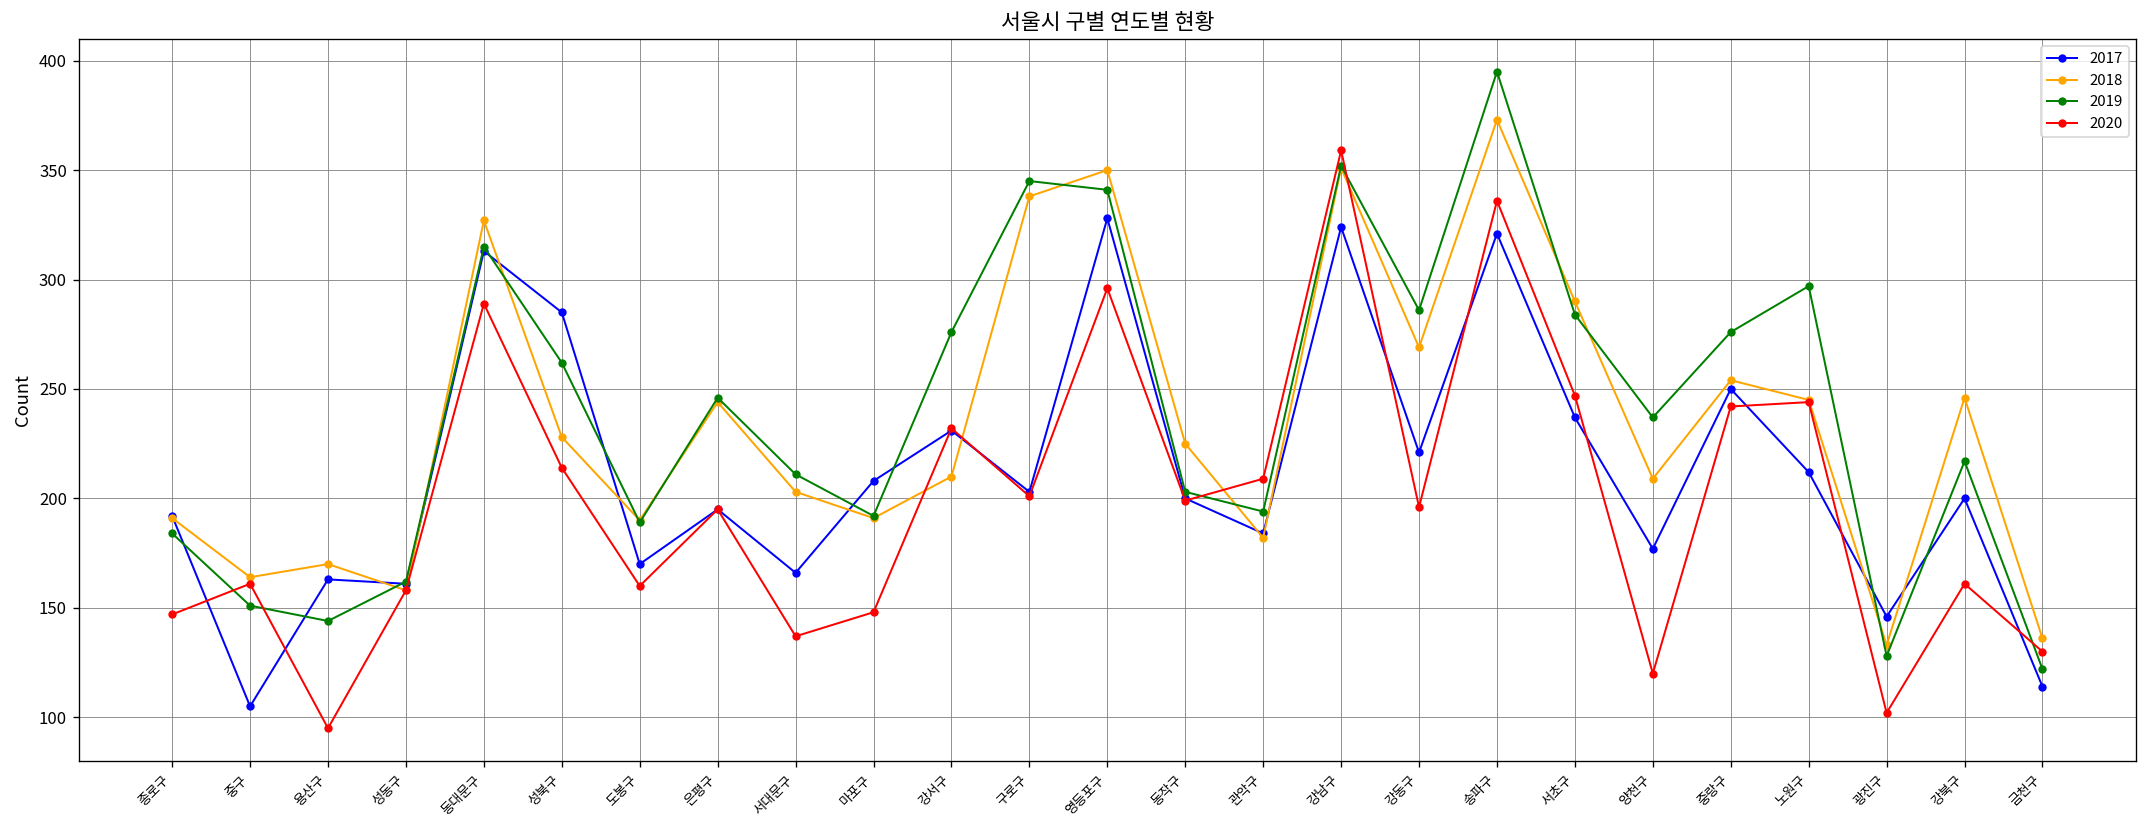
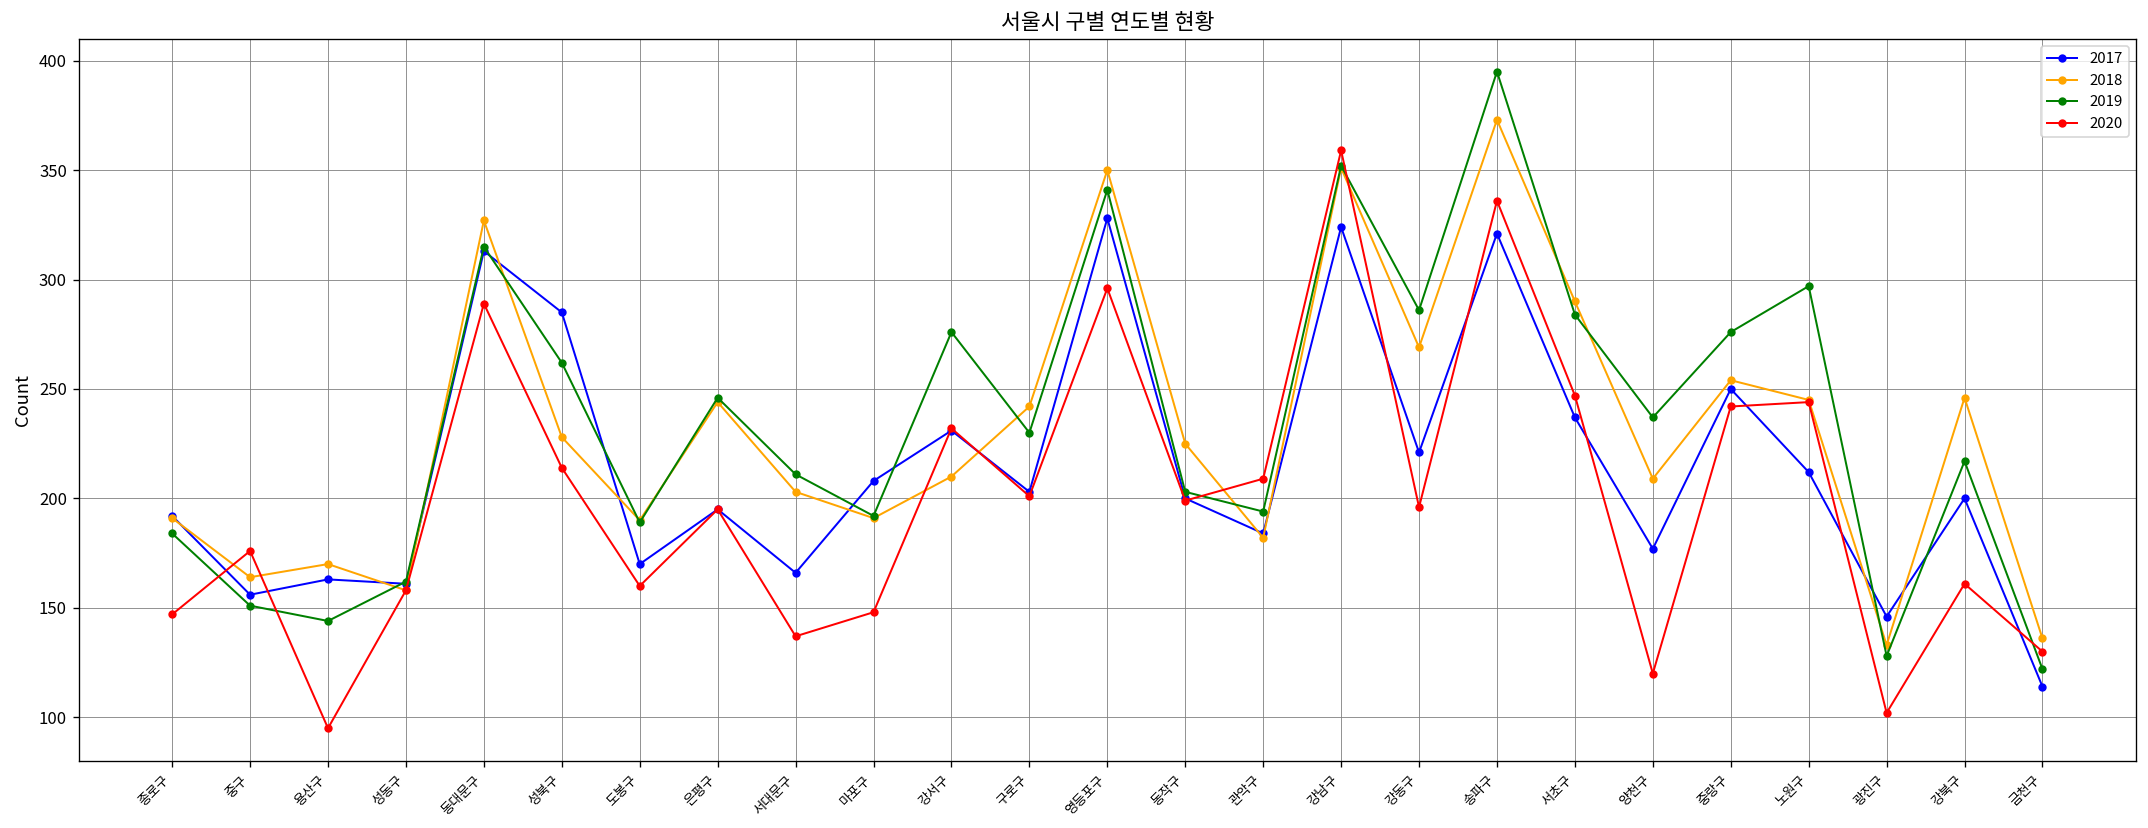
  {
    "2017": {
-     "중구": 105,
+     "중구": 156,
      "용산구": 163,
      "동대문구": 313,
      "성북구": 285,
      "도봉구": 170,
      "서대문구": 166,
      "마포구": 208,
      "구로구": 203,
      "영등포구": 328,
      "관악구": 184,
      "강남구": 324,
      "강동구": 221,
      "송파구": 321,
      "서초구": 237,
      "양천구": 177,
      "중랑구": 250,
      "노원구": 212,
      "광진구": 146,
      "강북구": 200,
      "금천구": 114
    },
    "2018": {
      "중구": 164,
      "용산구": 170,
      "동대문구": 327,
      "성북구": 228,
      "은평구": 244,
      "서대문구": 203,
      "강서구": 210,
-     "구로구": 338,
+     "구로구": 242,
      "영등포구": 350,
      "동작구": 225,
      "관악구": 182,
      "강동구": 269,
      "송파구": 373,
      "서초구": 290,
      "양천구": 209,
      "중랑구": 254,
      "광진구": 133,
      "강북구": 246,
      "금천구": 136
    },
    "2019": {
      "종로구": 184,
      "중구": 151,
      "용산구": 144,
      "동대문구": 315,
      "성북구": 262,
      "은평구": 246,
      "서대문구": 211,
      "강서구": 276,
-     "구로구": 345,
+     "구로구": 230,
      "영등포구": 341,
      "동작구": 203,
      "관악구": 194,
      "강동구": 286,
      "송파구": 395,
      "서초구": 284,
      "양천구": 237,
      "중랑구": 276,
      "노원구": 297,
      "광진구": 128,
      "강북구": 217,
      "금천구": 122
    },
    "2020": {
      "종로구": 147,
-     "중구": 161,
+     "중구": 176,
      "용산구": 95,
      "동대문구": 289,
      "성북구": 214,
      "도봉구": 160,
      "서대문구": 137,
      "마포구": 148,
      "구로구": 201,
      "영등포구": 296,
      "관악구": 209,
      "강남구": 359,
      "강동구": 196,
      "송파구": 336,
      "서초구": 247,
      "양천구": 120,
      "중랑구": 242,
      "광진구": 102,
      "강북구": 161,
      "금천구": 130
    }
  }
